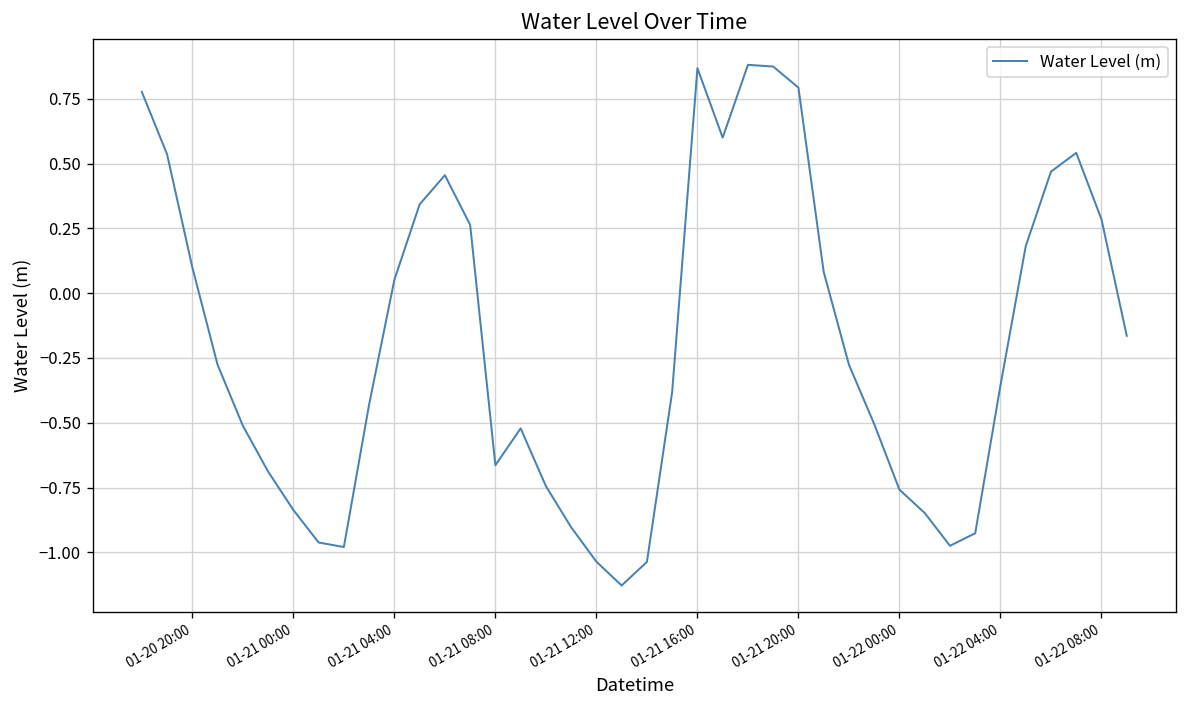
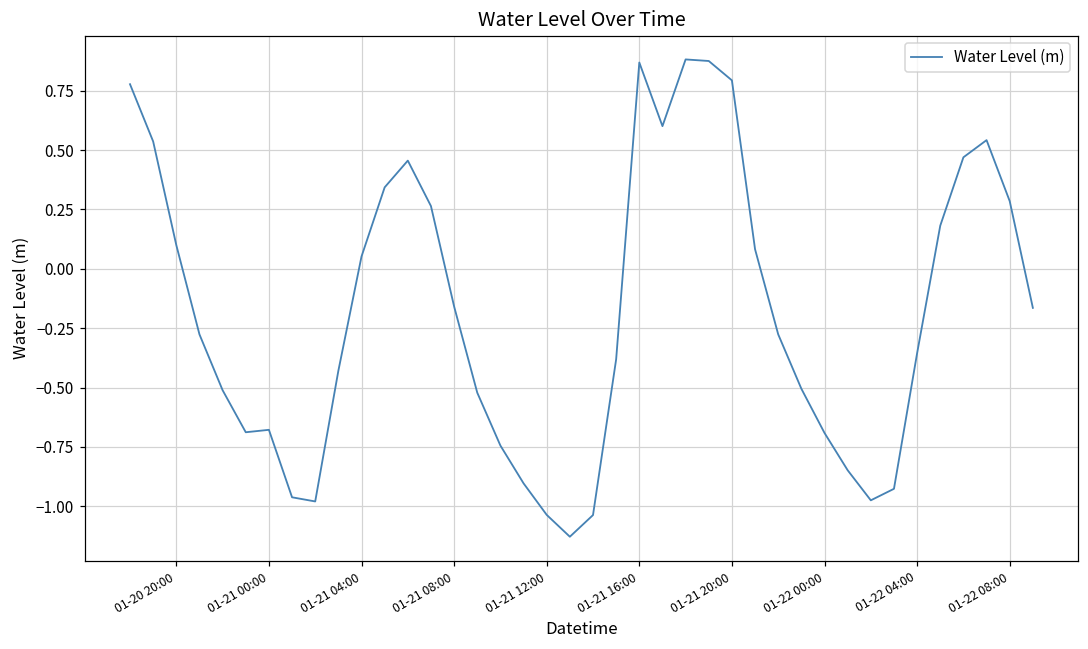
  {
    "01-20 20:00": 0.10,
-   "01-21 00:00": -0.84,
+   "01-21 00:00": -0.68,
    "01-21 04:00": 0.05,
-   "01-21 08:00": -0.66,
+   "01-21 08:00": -0.16,
    "01-21 12:00": -1.04,
    "01-21 16:00": 0.87,
    "01-21 20:00": 0.79,
-   "01-22 00:00": -0.76,
+   "01-22 00:00": -0.69,
    "01-22 04:00": -0.36,
    "01-22 08:00": 0.28
  }
